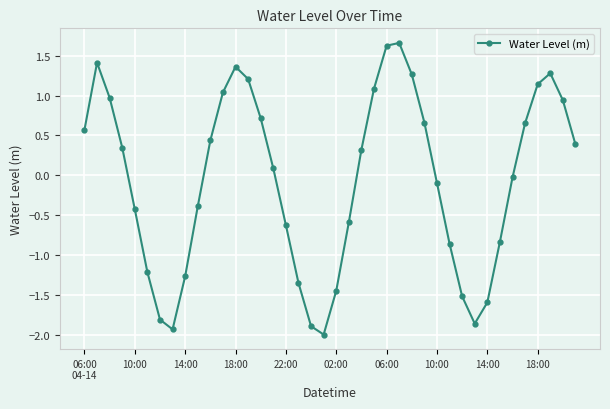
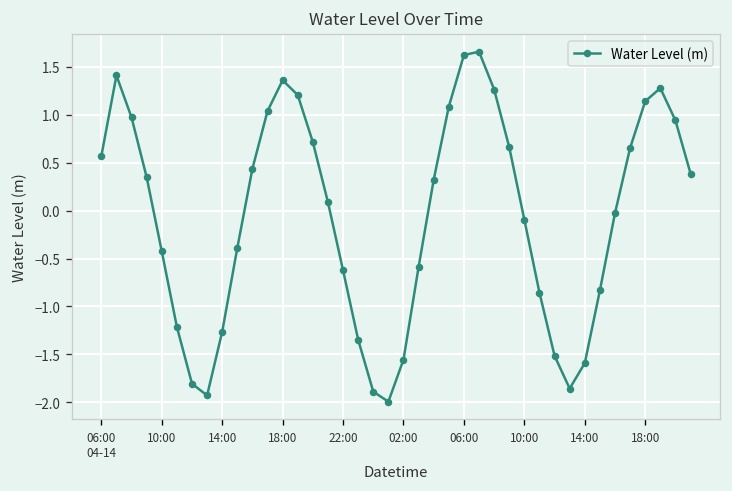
  {
    "06:00 04-14": 0.6,
    "22:00": -0.6,
-   "02:00": -1.4,
+   "02:00": -1.6,
    "06:00": 1.6
  }
